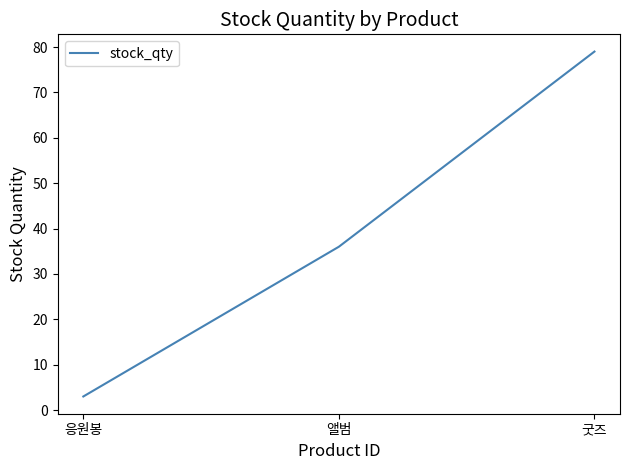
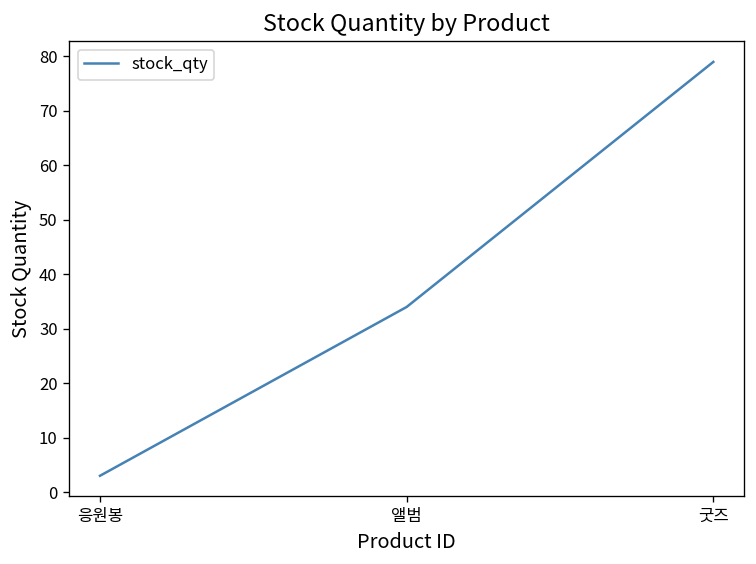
  {
    "응원봉": 3,
-   "앨범": 36,
+   "앨범": 34,
    "굿즈": 79
  }
